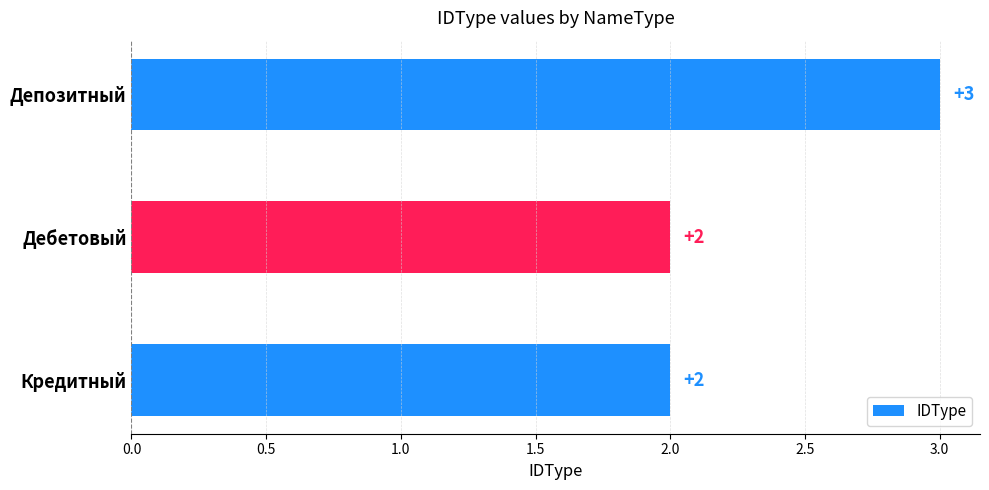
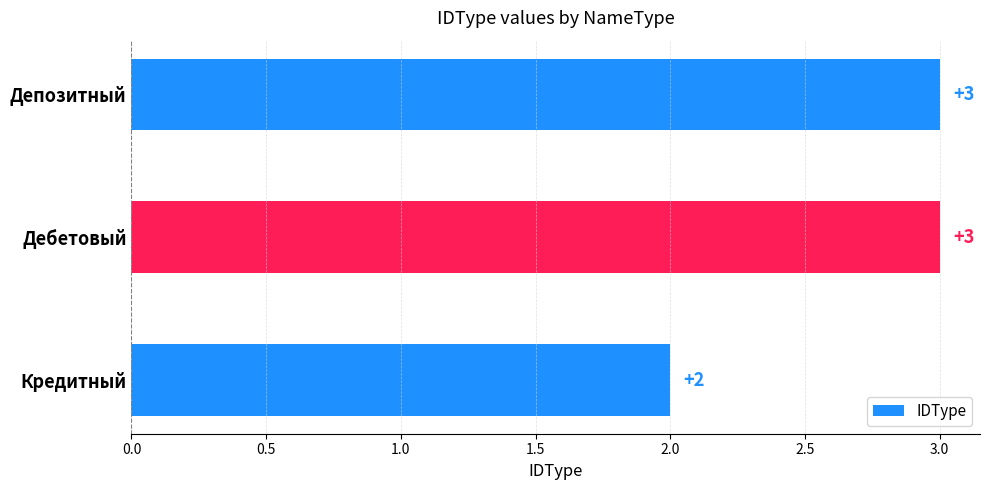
  {
    "Депозитный": "+3",
-   "Дебетовый": "+2",
+   "Дебетовый": "+3",
    "Кредитный": "+2"
  }
